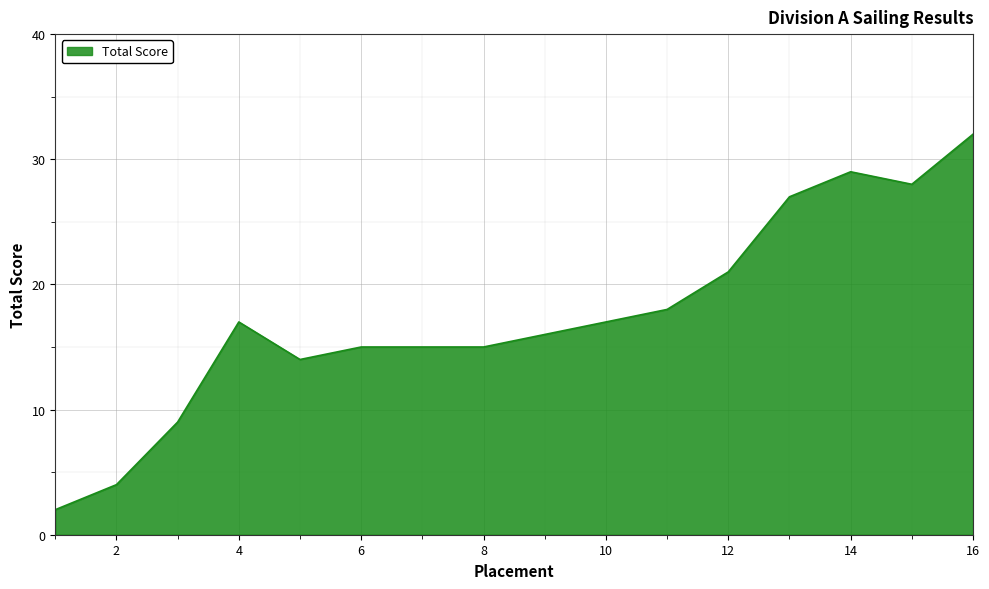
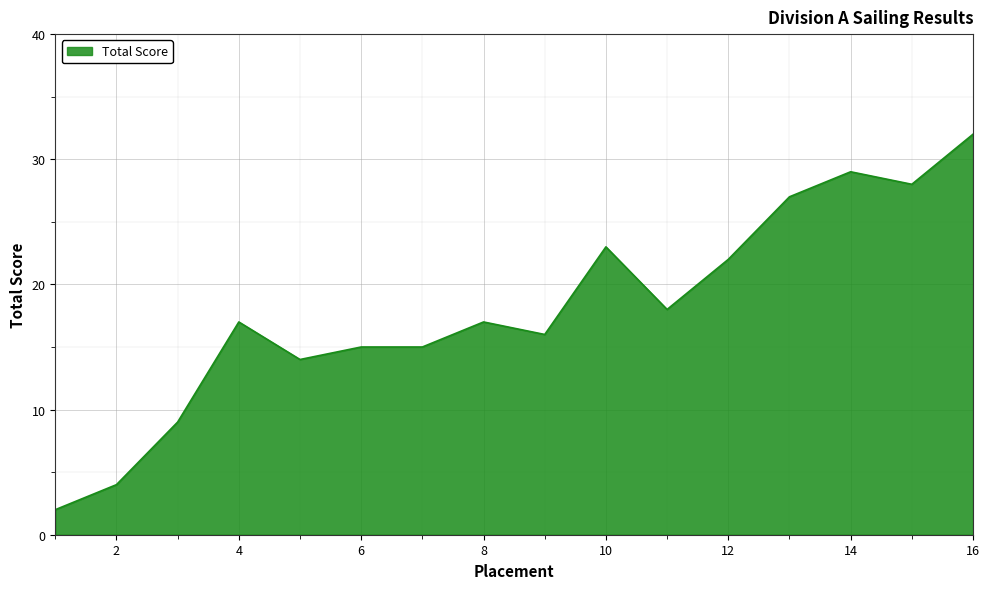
  {
    "2": 4,
    "4": 17,
    "6": 15,
-   "8": 15,
-   "10": 17,
-   "12": 21,
+   "8": 17,
+   "10": 23,
+   "12": 22,
    "14": 29,
    "16": 32
  }
